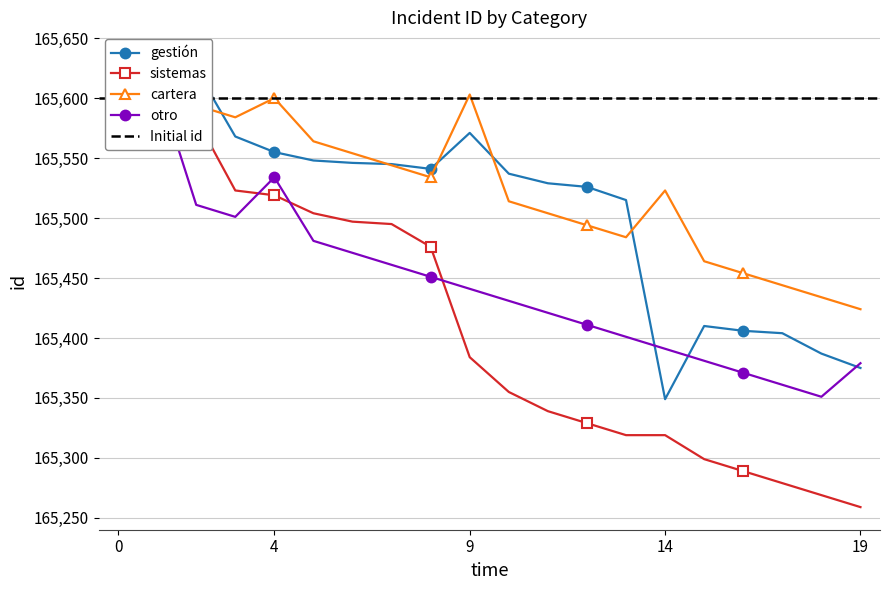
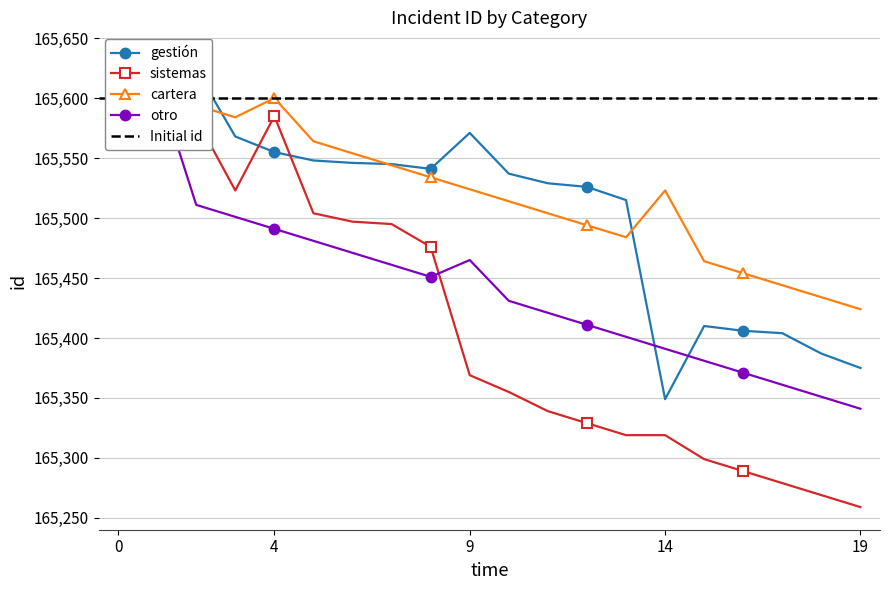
  {
    "gestión": {
      "4": "165,555",
      "9": "165,571",
      "14": "165,349",
      "19": "165,375"
    },
    "sistemas": {
-     "4": "165,519",
-     "9": "165,384",
+     "4": "165,585",
+     "9": "165,369",
      "14": "165,319",
      "19": "165,259"
    },
    "cartera": {
      "4": "165,600",
-     "9": "165,603",
+     "9": "165,524",
      "14": "165,523",
      "19": "165,424"
    },
    "otro": {
-     "4": "165,534",
-     "9": "165,441",
+     "4": "165,491",
+     "9": "165,465",
      "14": "165,391",
-     "19": "165,379"
+     "19": "165,341"
    }
  }
